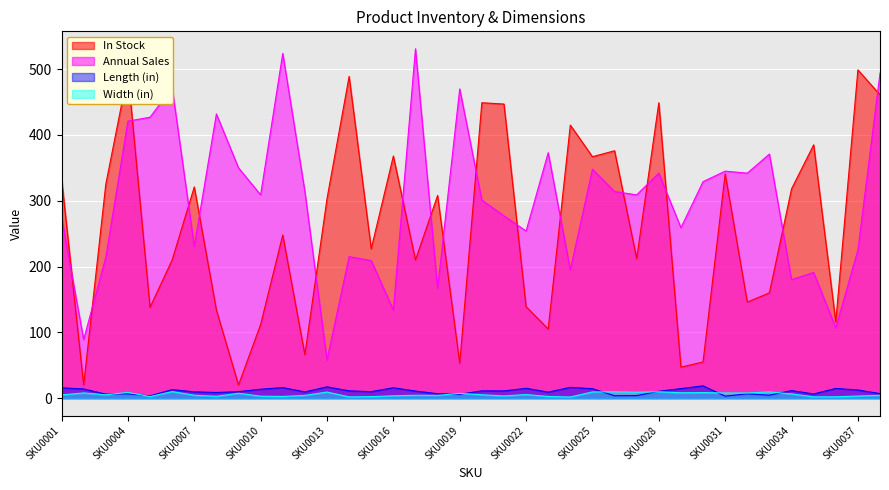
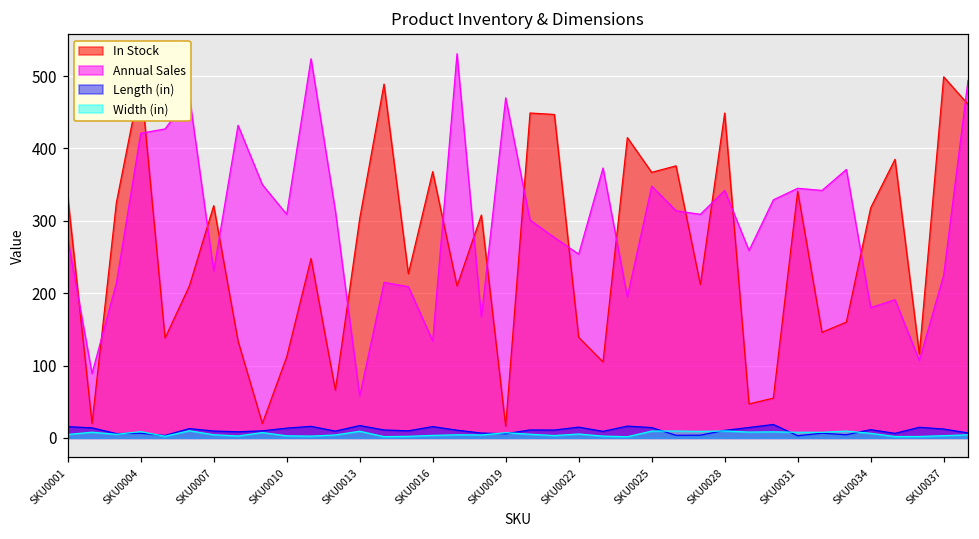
  {
    "In Stock": {
      "SKU0001": 330,
      "SKU0007": 320,
      "SKU0010": 110,
      "SKU0013": 300,
      "SKU0016": 370,
-     "SKU0019": 50,
+     "SKU0019": 20,
      "SKU0022": 140,
      "SKU0025": 370,
      "SKU0028": 450,
      "SKU0031": 340,
      "SKU0034": 320,
      "SKU0037": 500
    },
    "Annual Sales": {
      "SKU0001": 280,
      "SKU0004": 420,
      "SKU0007": 230,
      "SKU0010": 310,
      "SKU0013": 60,
      "SKU0016": 130,
      "SKU0019": 470,
      "SKU0022": 250,
      "SKU0025": 350,
      "SKU0028": 340,
      "SKU0031": 350,
      "SKU0034": 180,
      "SKU0037": 230
    },
    "Length (in)": {
      "SKU0001": 20,
      "SKU0007": 10,
      "SKU0010": 10,
      "SKU0013": 20,
      "SKU0016": 20,
      "SKU0022": 10,
      "SKU0025": 10,
      "SKU0031": 0,
      "SKU0034": 10,
      "SKU0037": 10
    },
    "Width (in)": {
      "SKU0001": 0,
      "SKU0007": 0,
      "SKU0010": 0,
      "SKU0013": 10,
      "SKU0016": 0,
      "SKU0022": 10,
      "SKU0025": 10,
      "SKU0031": 10,
      "SKU0034": 10,
      "SKU0037": 0
    }
  }
